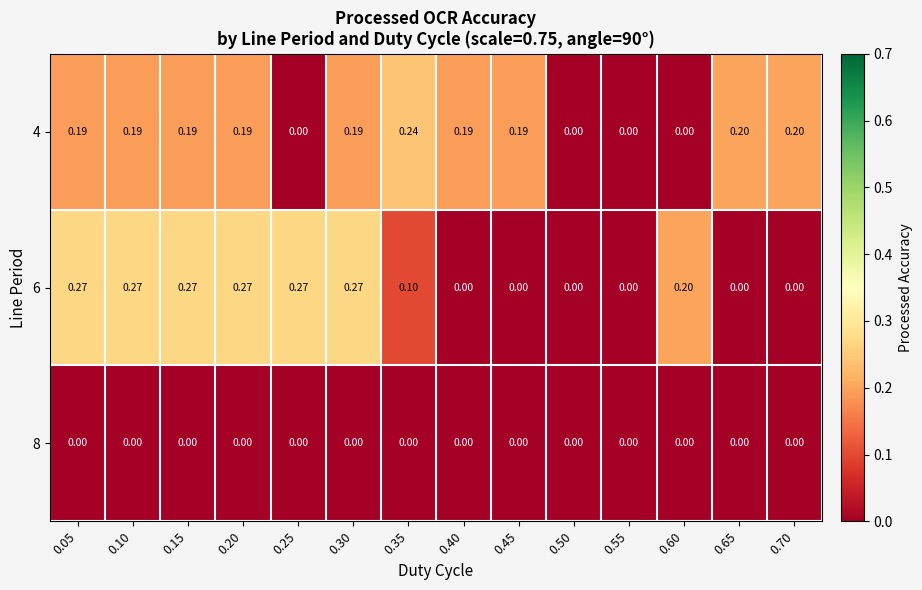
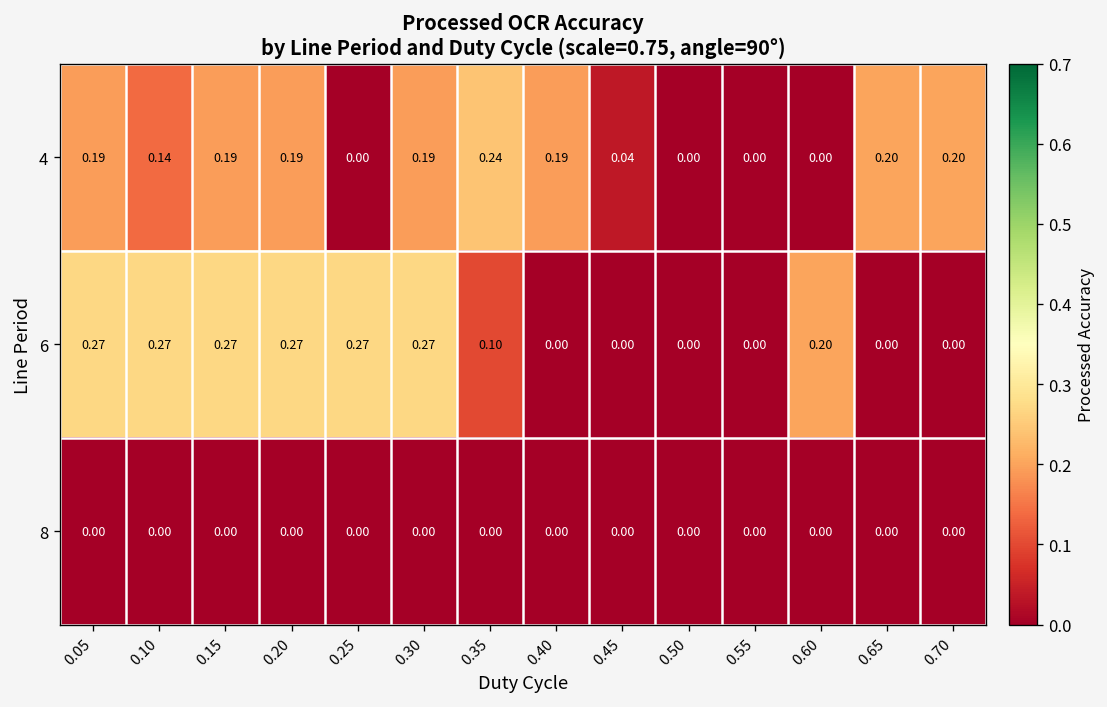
  {
    "4": {
      "0.05": 0.19,
-     "0.10": 0.19,
+     "0.10": 0.14,
      "0.15": 0.19,
      "0.20": 0.19,
      "0.25": 0.00,
      "0.30": 0.19,
      "0.35": 0.24,
      "0.40": 0.19,
-     "0.45": 0.19,
+     "0.45": 0.04,
      "0.50": 0.00,
      "0.55": 0.00,
      "0.60": 0.00,
      "0.65": 0.20,
      "0.70": 0.20
    },
    "6": {
      "0.05": 0.27,
      "0.10": 0.27,
      "0.15": 0.27,
      "0.20": 0.27,
      "0.25": 0.27,
      "0.30": 0.27,
      "0.35": 0.10,
      "0.40": 0.00,
      "0.45": 0.00,
      "0.50": 0.00,
      "0.55": 0.00,
      "0.60": 0.20,
      "0.65": 0.00,
      "0.70": 0.00
    },
    "8": {
      "0.05": 0.00,
      "0.10": 0.00,
      "0.15": 0.00,
      "0.20": 0.00,
      "0.25": 0.00,
      "0.30": 0.00,
      "0.35": 0.00,
      "0.40": 0.00,
      "0.45": 0.00,
      "0.50": 0.00,
      "0.55": 0.00,
      "0.60": 0.00,
      "0.65": 0.00,
      "0.70": 0.00
    }
  }
